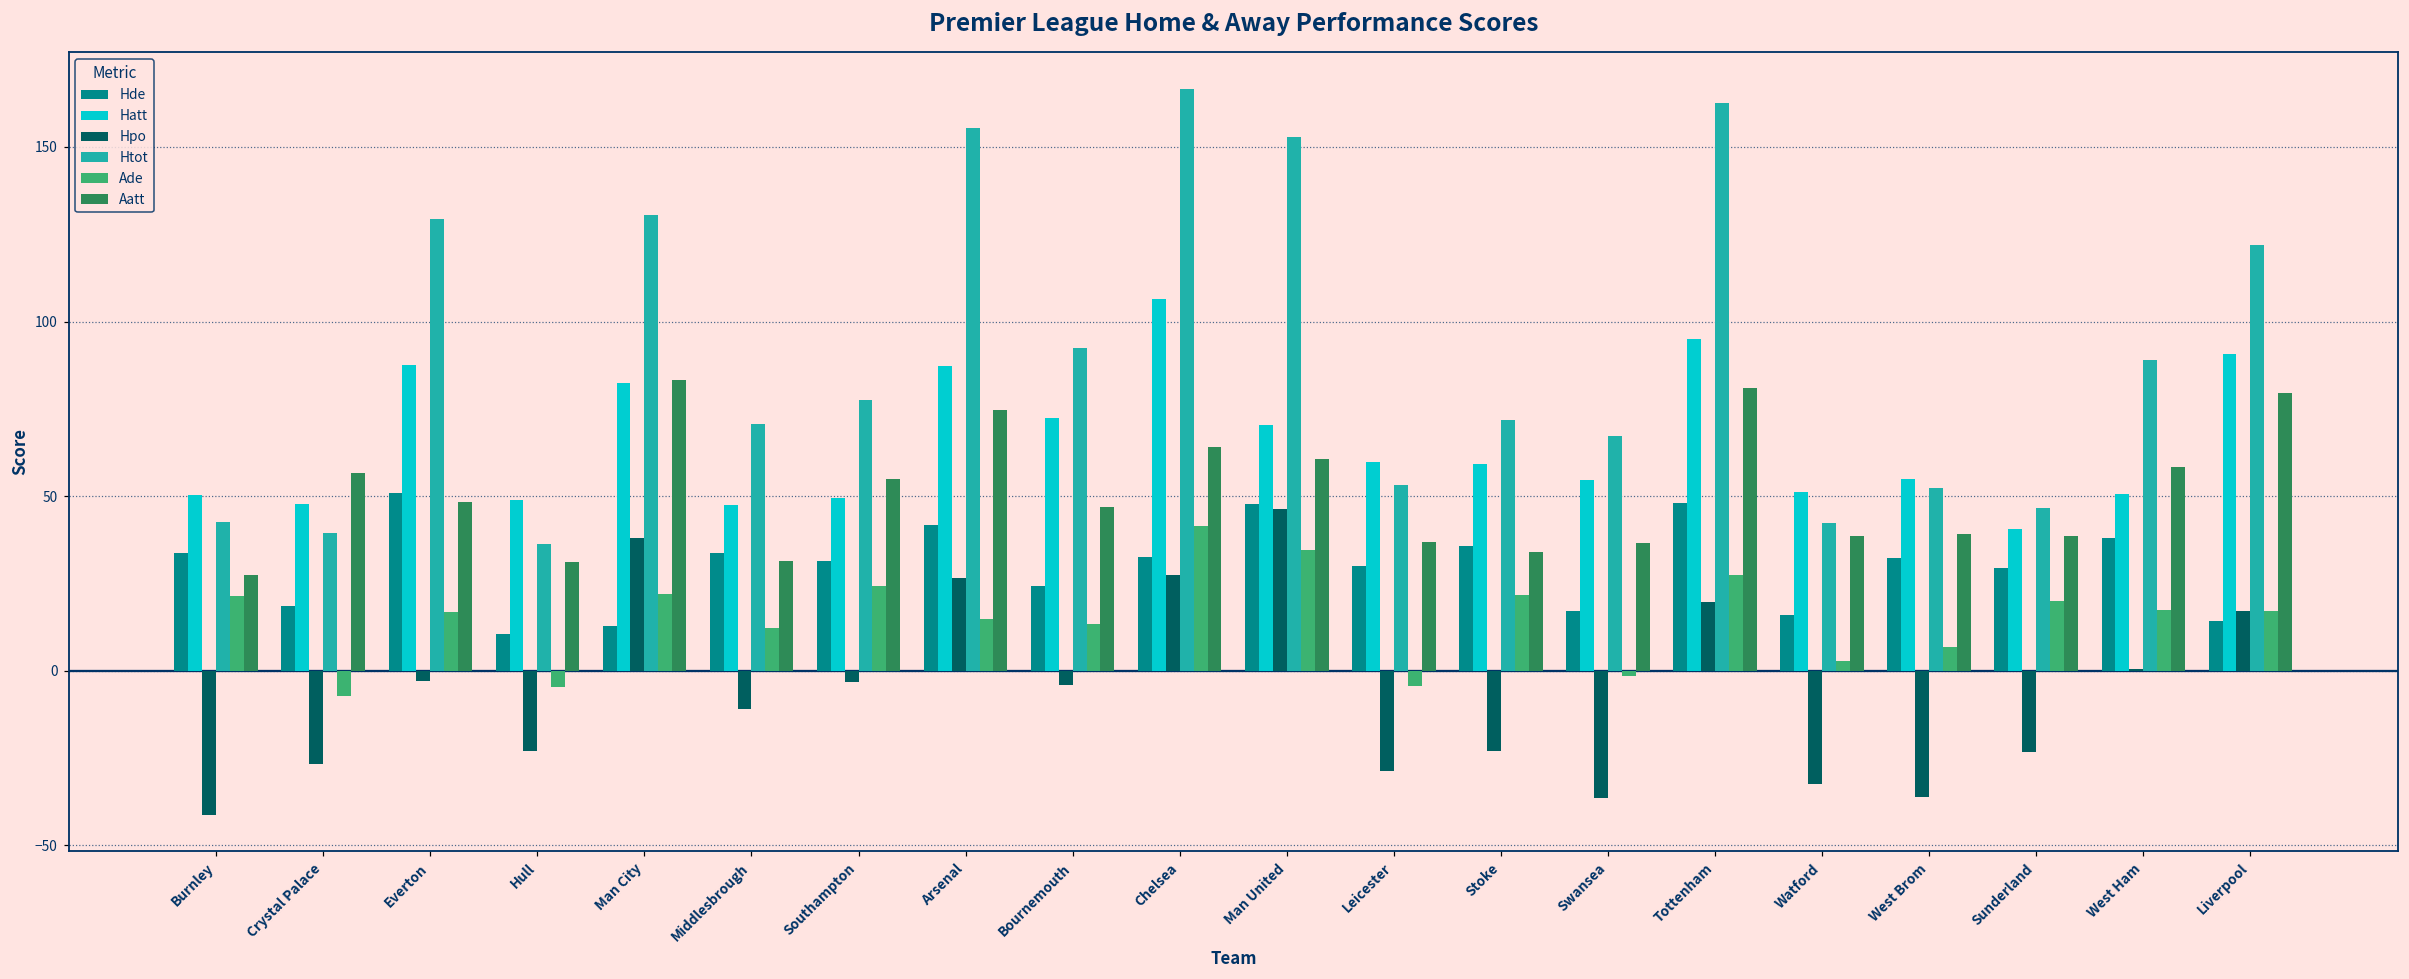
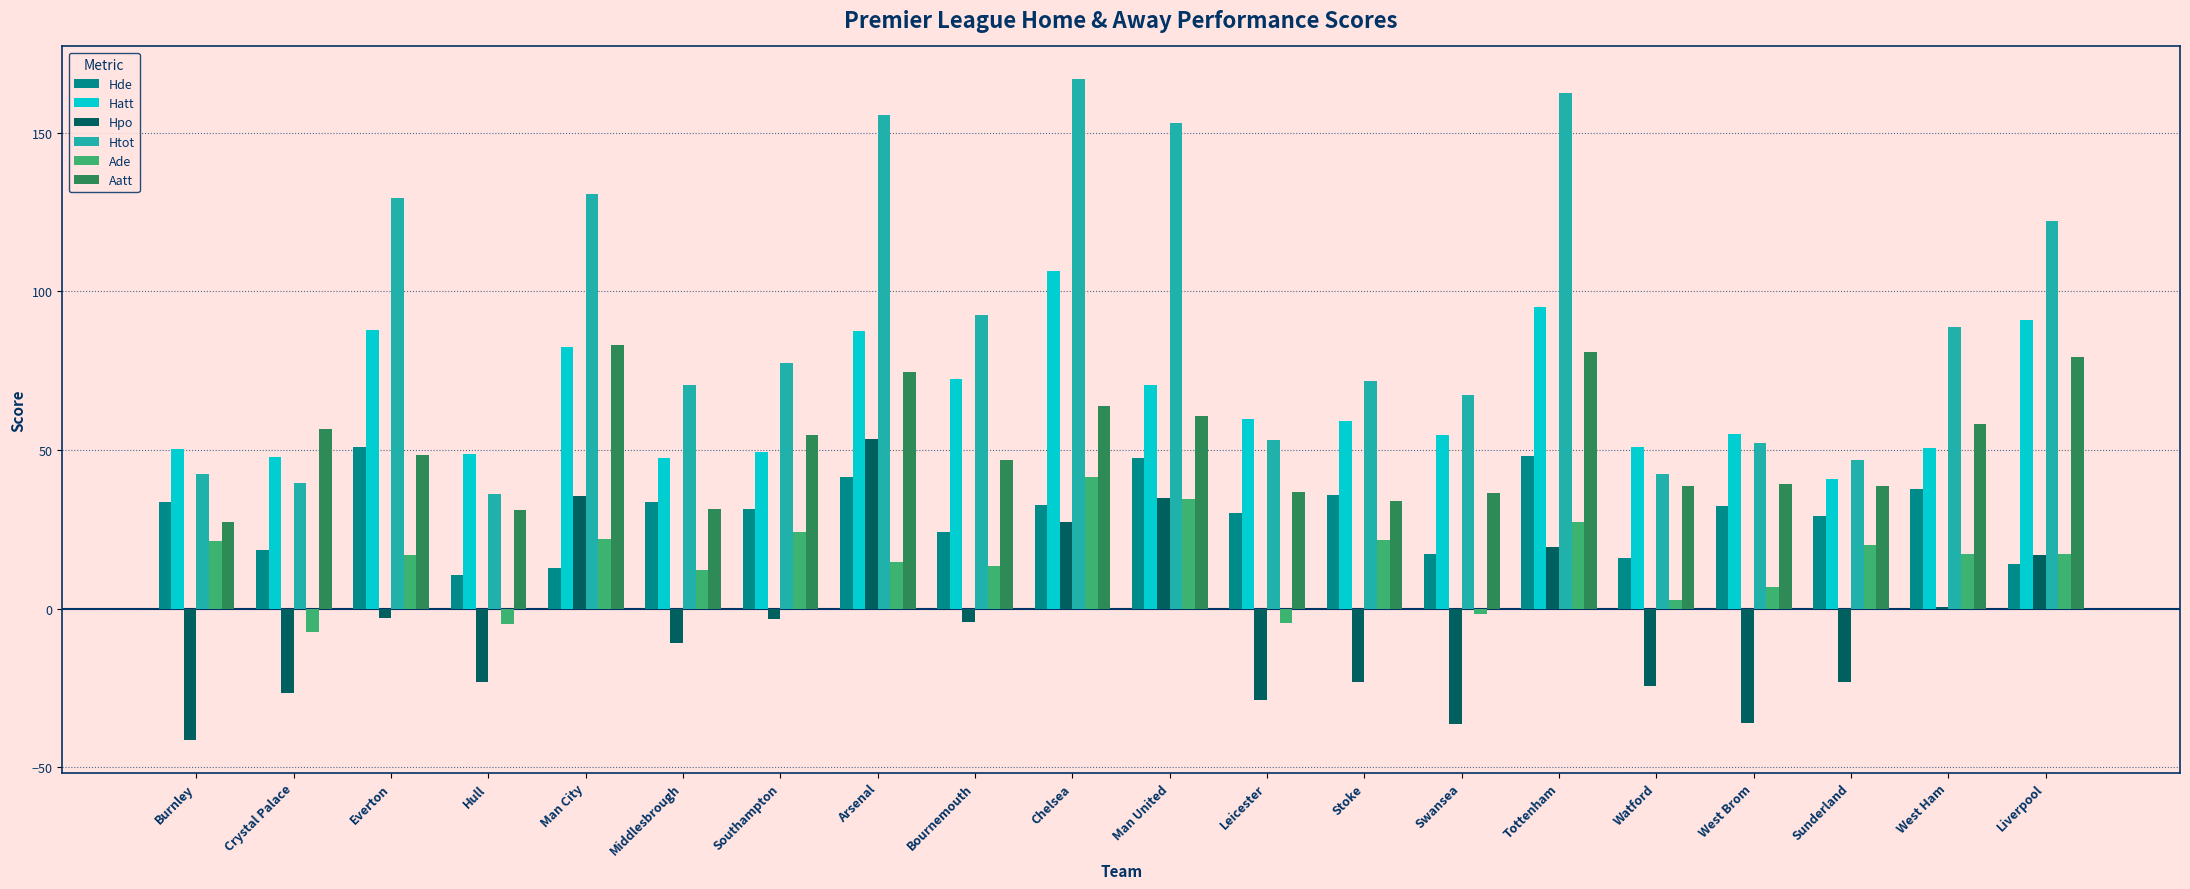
  {
    "Hpo": {
      "Burnley": -41,
      "Crystal Palace": -27,
      "Everton": -3,
      "Hull": -23,
-     "Man City": 38,
+     "Man City": 35,
      "Middlesbrough": -11,
      "Southampton": -3,
-     "Arsenal": 26,
+     "Arsenal": 53,
      "Bournemouth": -4,
      "Chelsea": 27,
-     "Man United": 46,
+     "Man United": 35,
      "Leicester": -29,
      "Stoke": -23,
      "Swansea": -36,
      "Tottenham": 20,
-     "Watford": -33,
+     "Watford": -25,
      "West Brom": -36,
      "Sunderland": -23,
      "Liverpool": 17
    }
  }
